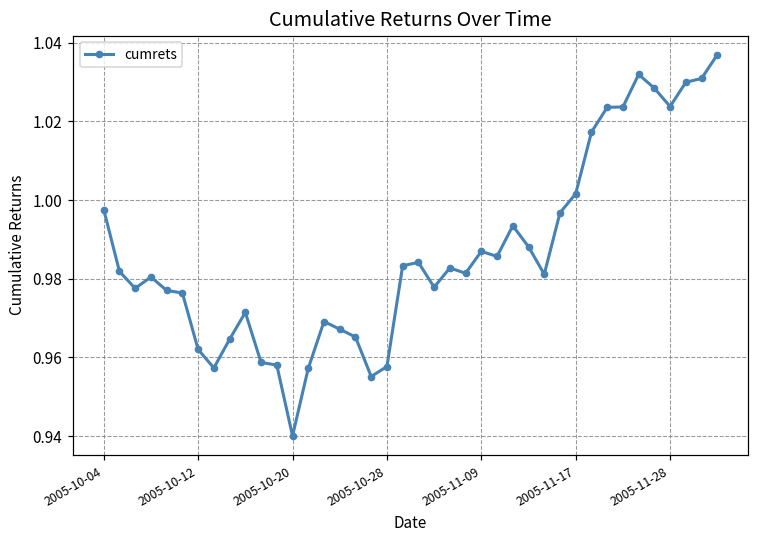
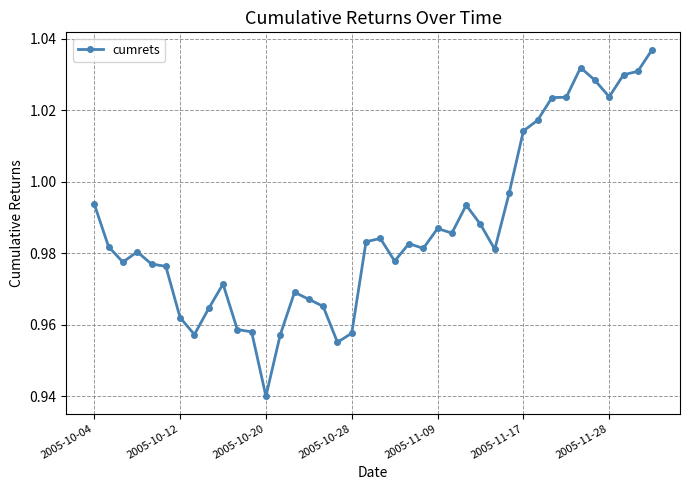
  {
-   "2005-10-04": 0.998,
+   "2005-10-04": 0.994,
    "2005-10-12": 0.962,
    "2005-10-20": 0.940,
    "2005-10-28": 0.958,
    "2005-11-09": 0.987,
-   "2005-11-17": 1.002,
+   "2005-11-17": 1.014,
    "2005-11-28": 1.024
  }
